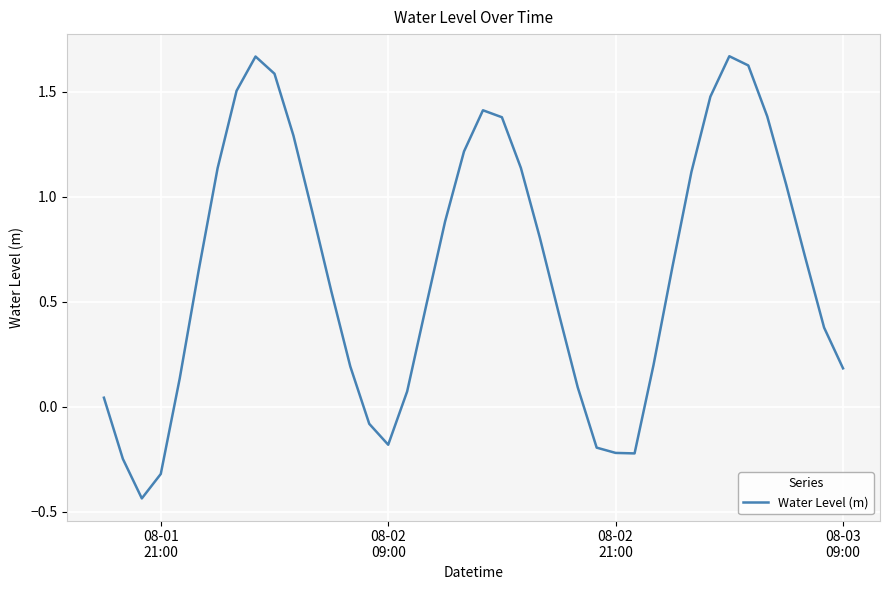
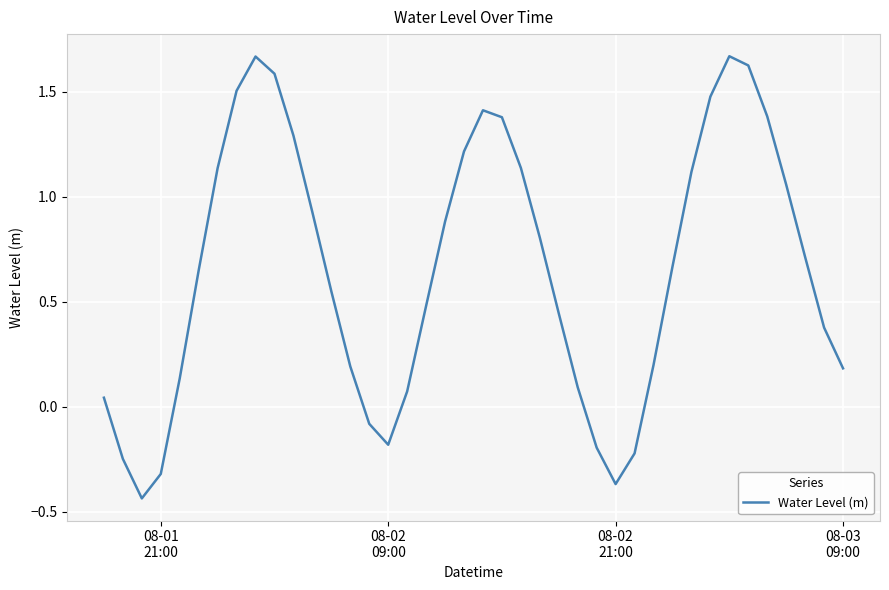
  {
    "08-01 21:00": -0.32,
    "08-02 09:00": -0.18,
-   "08-02 21:00": -0.22,
+   "08-02 21:00": -0.37,
    "08-03 09:00": 0.18
  }
